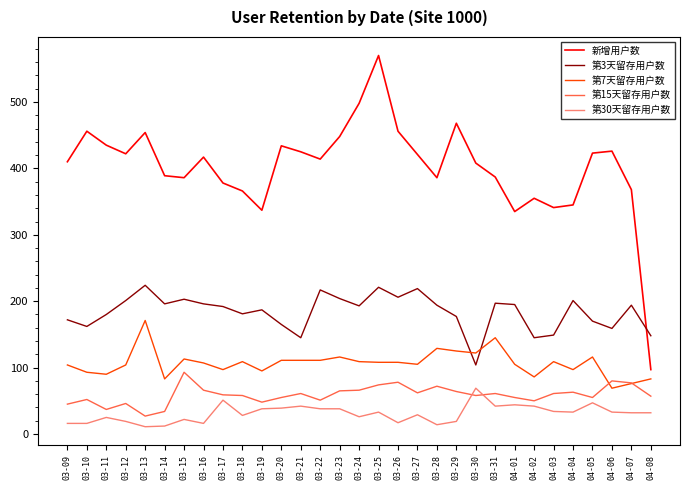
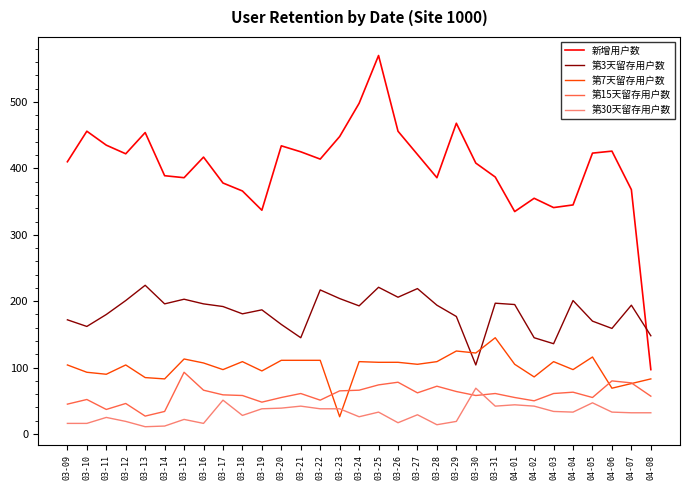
  {
    "新增用户数": {
      "03-09": 410,
      "03-10": 460,
      "03-11": 440,
      "03-12": 420,
      "03-13": 450,
      "03-14": 390,
      "03-15": 390,
      "03-16": 420,
      "03-17": 380,
      "03-18": 370,
      "03-19": 340,
      "03-20": 430,
      "03-21": 430,
      "03-22": 410,
      "03-23": 450,
      "03-24": 500,
      "03-25": 570,
      "03-26": 460,
      "03-27": 420,
      "03-28": 390,
      "03-29": 470,
      "03-30": 410,
      "03-31": 390,
      "04-01": 340,
      "04-02": 360,
      "04-03": 340,
      "04-04": 350,
      "04-05": 420,
      "04-06": 430,
      "04-07": 370,
      "04-08": 100
    },
    "第3天留存用户数": {
      "03-09": 170,
      "03-10": 160,
      "03-11": 180,
      "03-12": 200,
      "03-13": 220,
      "03-14": 200,
      "03-15": 200,
      "03-16": 200,
      "03-17": 190,
      "03-18": 180,
      "03-19": 190,
      "03-20": 170,
      "03-21": 150,
      "03-22": 220,
      "03-23": 200,
      "03-24": 190,
      "03-25": 220,
      "03-26": 210,
      "03-27": 220,
      "03-28": 190,
      "03-29": 180,
      "03-30": 100,
      "03-31": 200,
      "04-01": 200,
      "04-02": 150,
-     "04-03": 150,
+     "04-03": 140,
      "04-04": 200,
      "04-05": 170,
      "04-06": 160,
      "04-07": 190,
      "04-08": 150
    },
    "第7天留存用户数": {
      "03-09": 100,
      "03-10": 90,
      "03-11": 90,
      "03-12": 100,
-     "03-13": 170,
+     "03-13": 90,
      "03-14": 80,
      "03-15": 110,
      "03-16": 110,
      "03-17": 100,
      "03-18": 110,
      "03-19": 100,
      "03-20": 110,
      "03-21": 110,
      "03-22": 110,
-     "03-23": 120,
+     "03-23": 30,
      "03-24": 110,
      "03-25": 110,
      "03-26": 110,
      "03-27": 110,
-     "03-28": 130,
+     "03-28": 110,
      "03-29": 130,
      "03-30": 120,
      "03-31": 150,
      "04-01": 110,
      "04-02": 90,
      "04-03": 110,
      "04-04": 100,
      "04-05": 120,
      "04-06": 70,
      "04-08": 80
    }
  }
